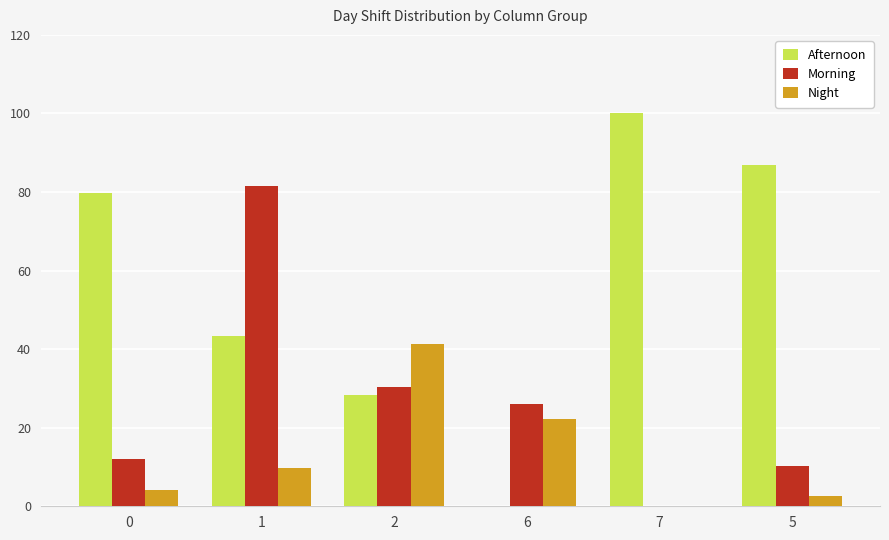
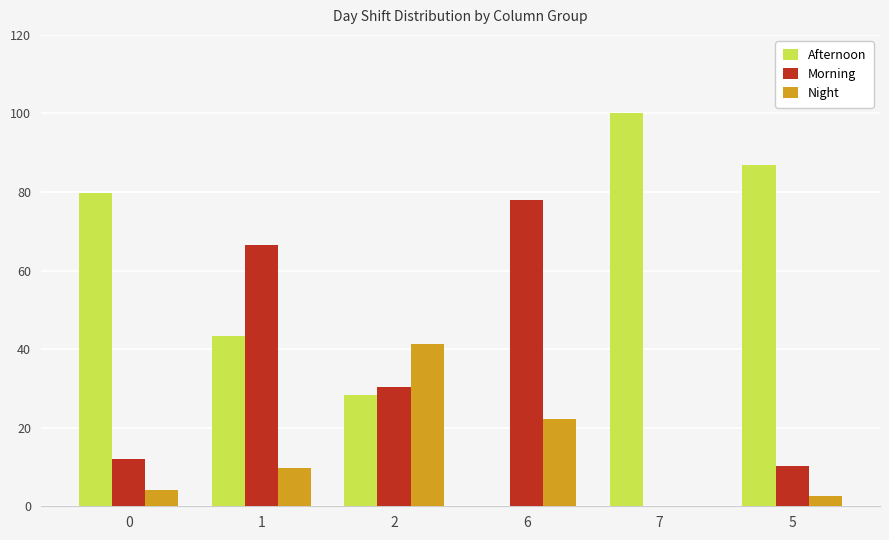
  {
    "Afternoon": {
      "0": 80,
      "1": 43,
      "2": 28,
      "6": 0,
      "7": 100,
      "5": 87
    },
    "Morning": {
      "0": 12,
-     "1": 82,
+     "1": 66,
      "2": 30,
-     "6": 26,
+     "6": 78,
      "7": 0,
      "5": 10
    },
    "Night": {
      "0": 4,
      "1": 10,
      "2": 41,
      "6": 22,
      "7": 0,
      "5": 3
    }
  }
